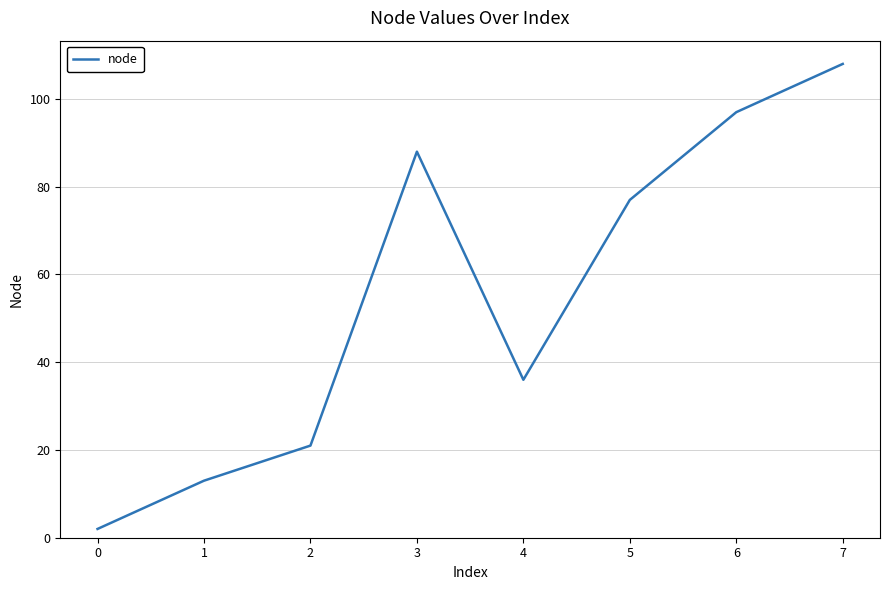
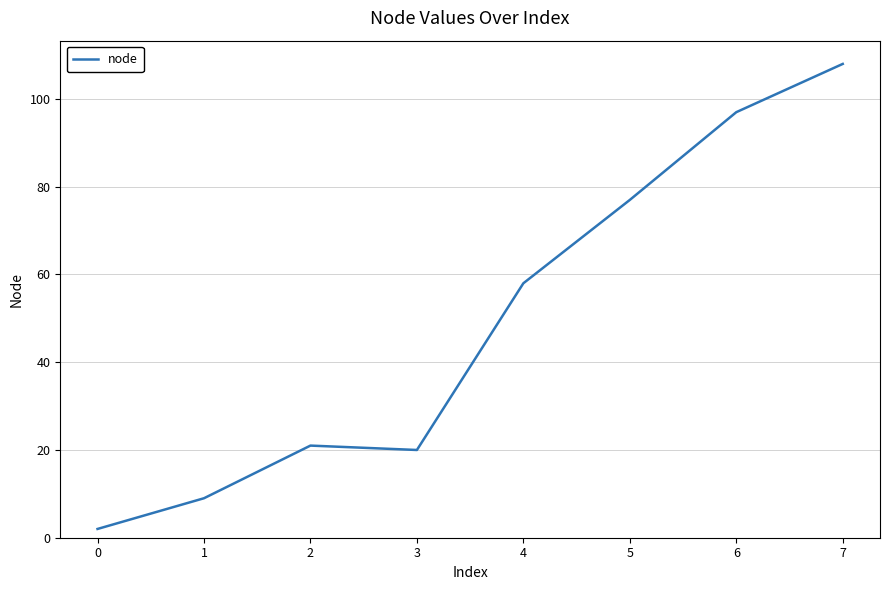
  {
    "0": 2,
-   "1": 13,
+   "1": 9,
    "2": 21,
-   "3": 88,
-   "4": 36,
+   "3": 20,
+   "4": 58,
    "5": 77,
    "6": 97,
    "7": 108
  }
